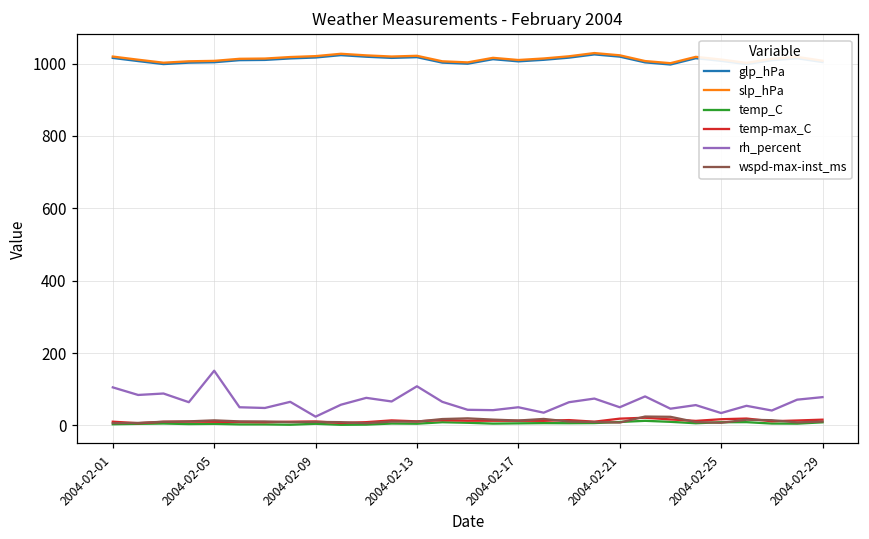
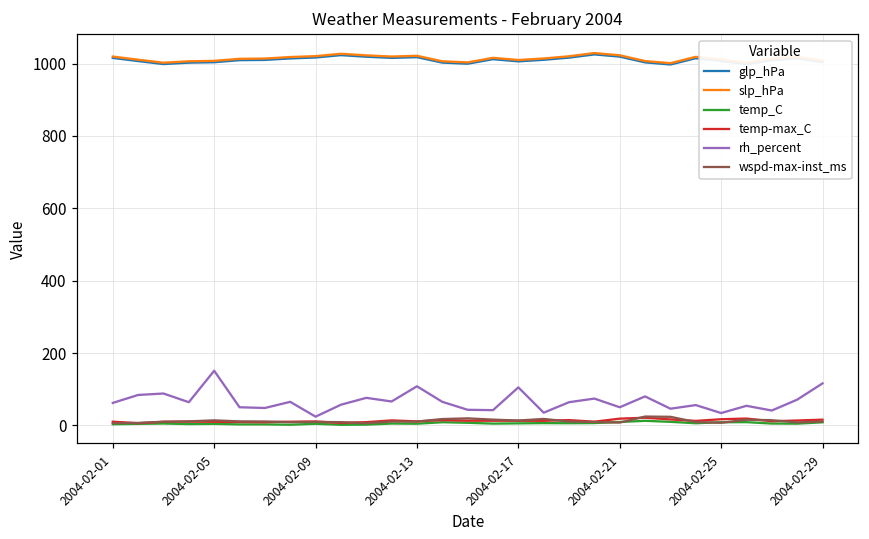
  {
    "temp-max_C": {
      "2004-02-21": 20,
      "2004-02-25": 20
    },
    "rh_percent": {
-     "2004-02-01": 110,
+     "2004-02-01": 60,
      "2004-02-05": 150,
      "2004-02-09": 20,
      "2004-02-13": 110,
-     "2004-02-17": 50,
+     "2004-02-17": 110,
      "2004-02-21": 50,
      "2004-02-25": 30,
-     "2004-02-29": 80
+     "2004-02-29": 120
    }
  }
